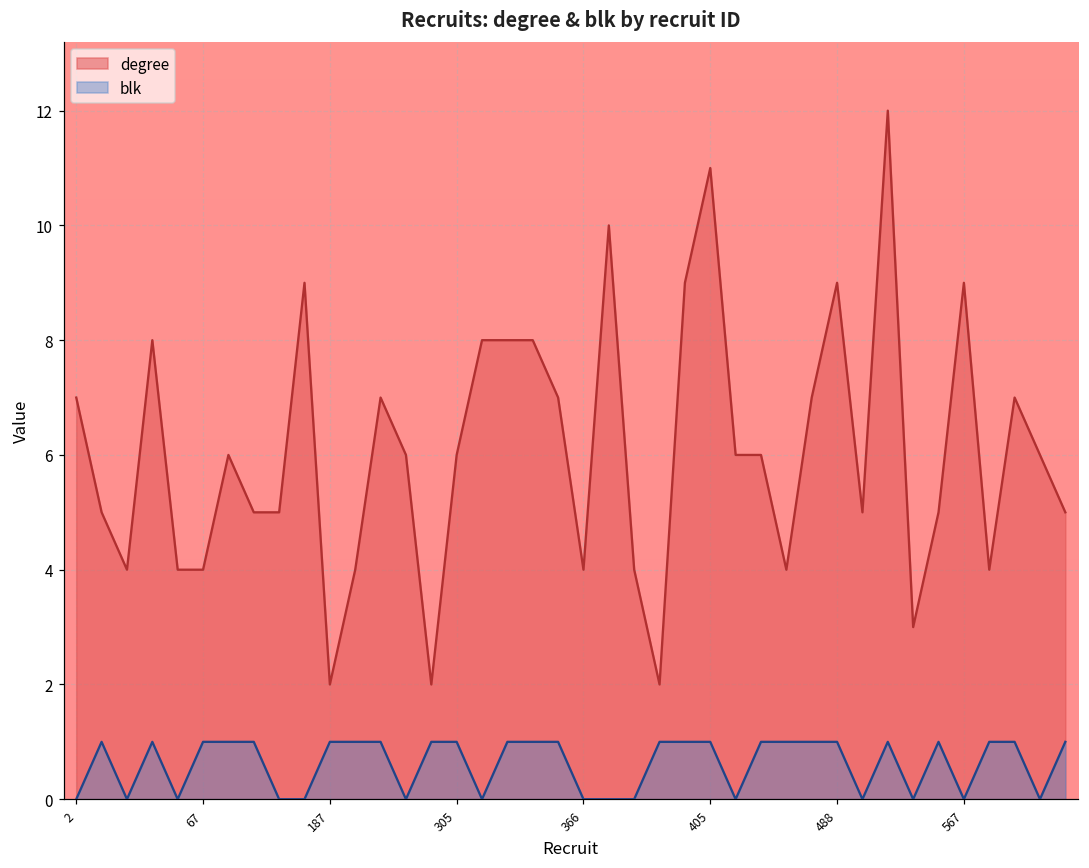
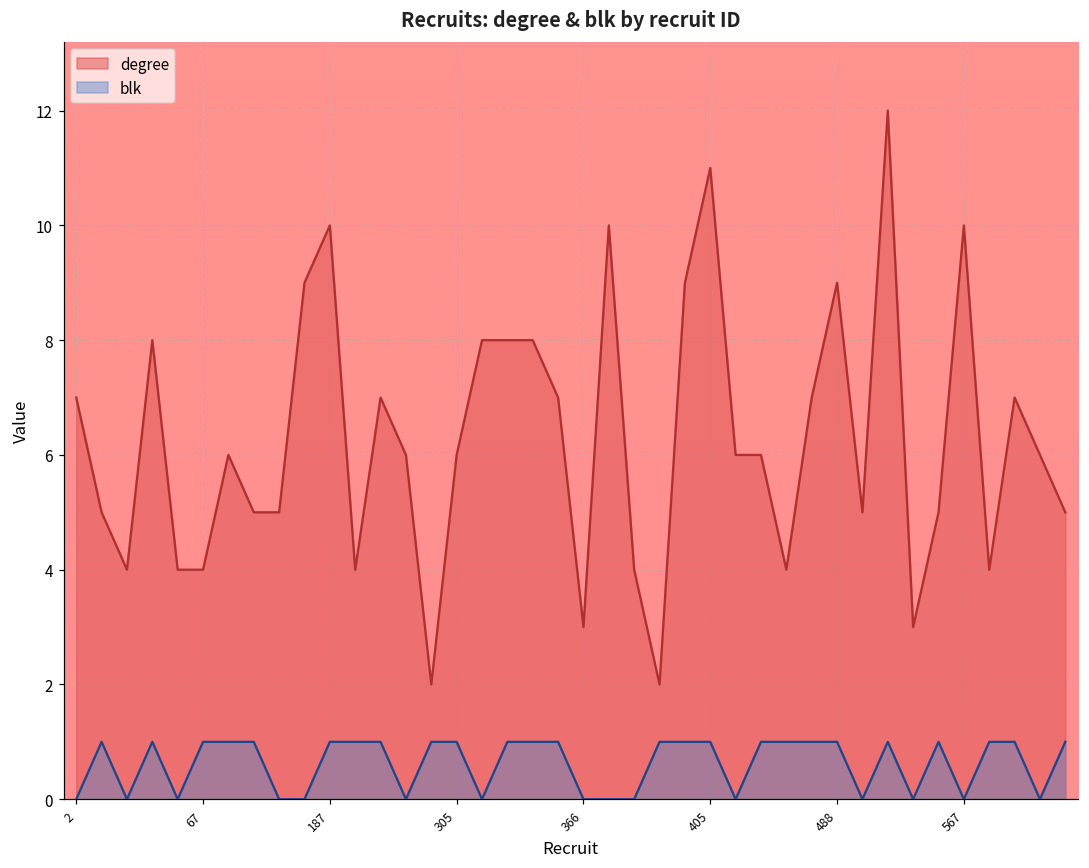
  {
    "degree": {
      "67": 4,
-     "187": 2,
+     "187": 10,
      "305": 6,
-     "366": 4,
+     "366": 3,
      "405": 11,
      "488": 9,
-     "567": 9
+     "567": 10
    },
    "blk": {
      "67": 1,
      "187": 1,
      "305": 1,
      "366": 0,
      "405": 1,
      "488": 1,
      "567": 0
    }
  }
